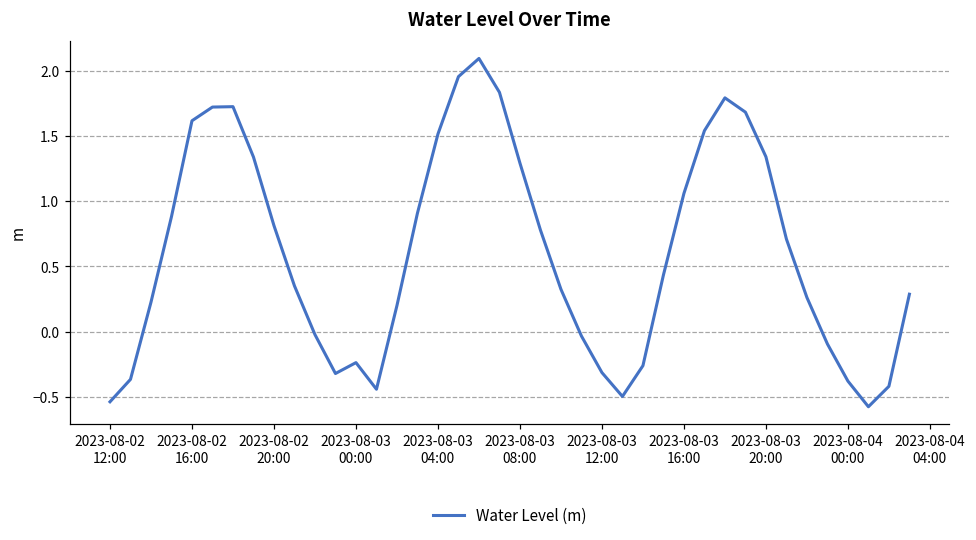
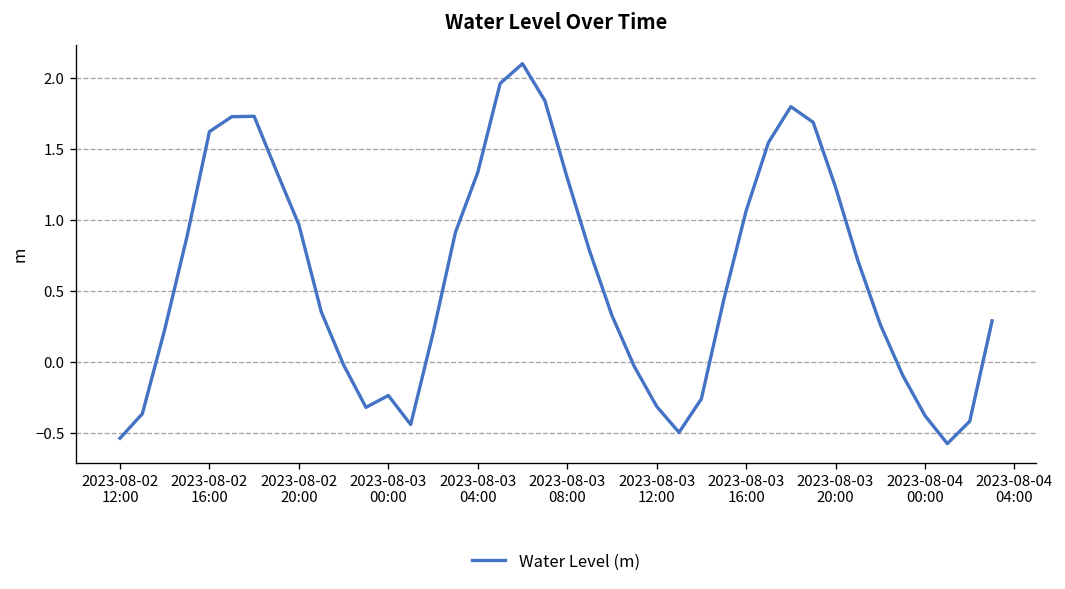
  {
    "2023-08-02 12:00": -0.54,
    "2023-08-02 16:00": 1.62,
-   "2023-08-02 20:00": 0.81,
+   "2023-08-02 20:00": 0.96,
    "2023-08-03 00:00": -0.24,
-   "2023-08-03 04:00": 1.52,
+   "2023-08-03 04:00": 1.33,
    "2023-08-03 08:00": 1.29,
    "2023-08-03 12:00": -0.32,
    "2023-08-03 16:00": 1.06,
-   "2023-08-03 20:00": 1.34,
+   "2023-08-03 20:00": 1.23,
    "2023-08-04 00:00": -0.38
  }
